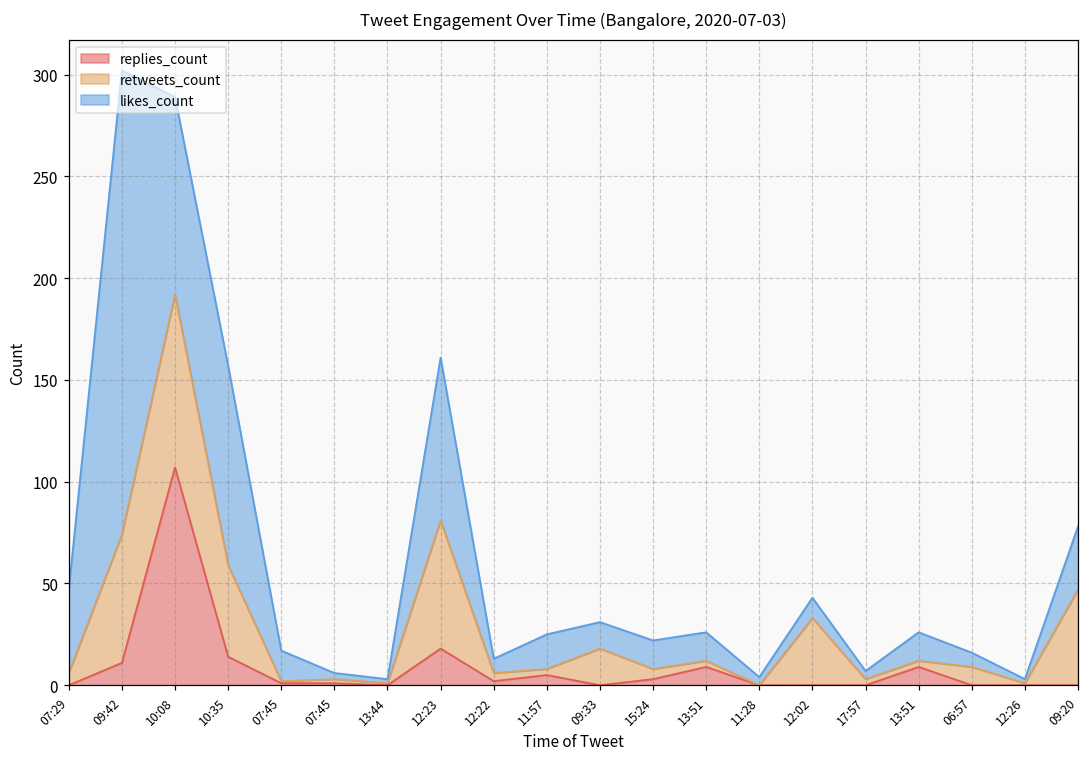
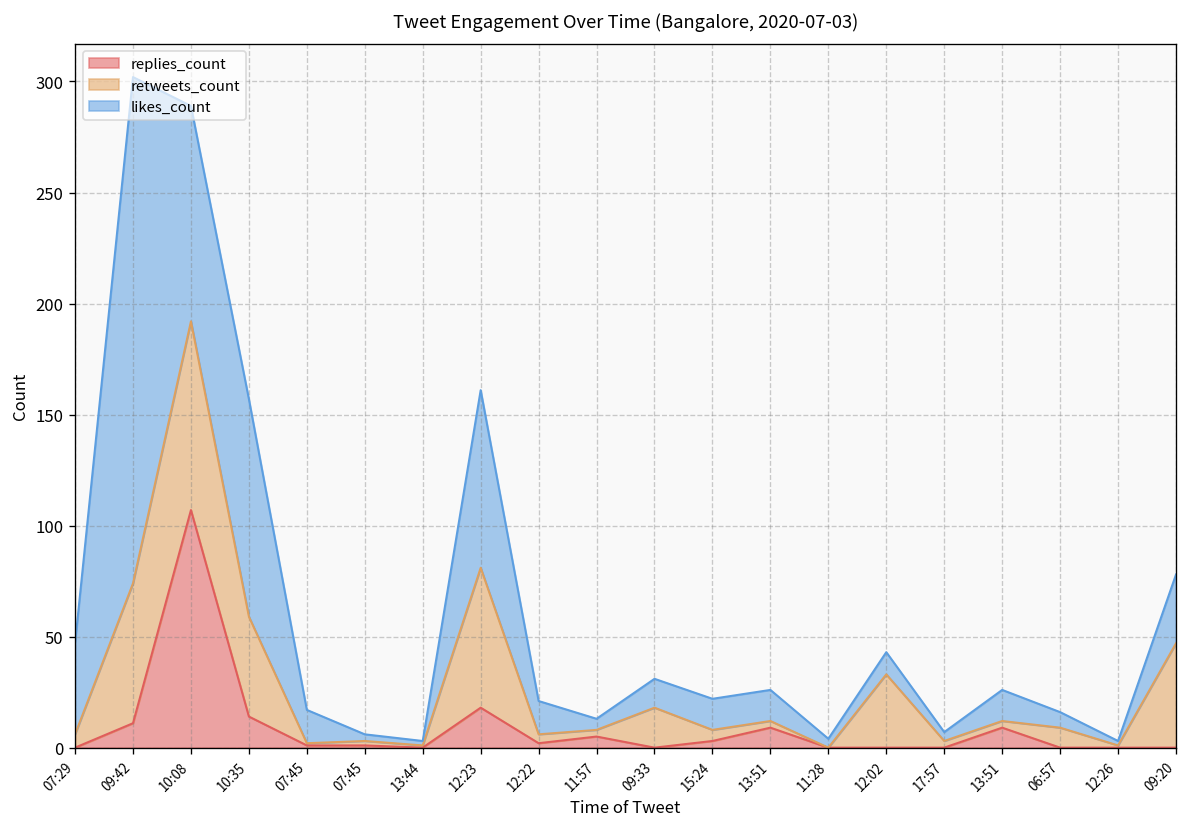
  {
    "likes_count": {
      "07:29": 41,
      "10:35": 98,
      "13:44": 2,
      "12:23": 80,
-     "12:22": 7,
-     "11:57": 17,
+     "12:22": 15,
+     "11:57": 5,
      "09:33": 13,
      "15:24": 14,
      "11:28": 4,
      "12:02": 10,
      "17:57": 4,
      "06:57": 7,
      "12:26": 2,
      "09:20": 31
    }
  }
